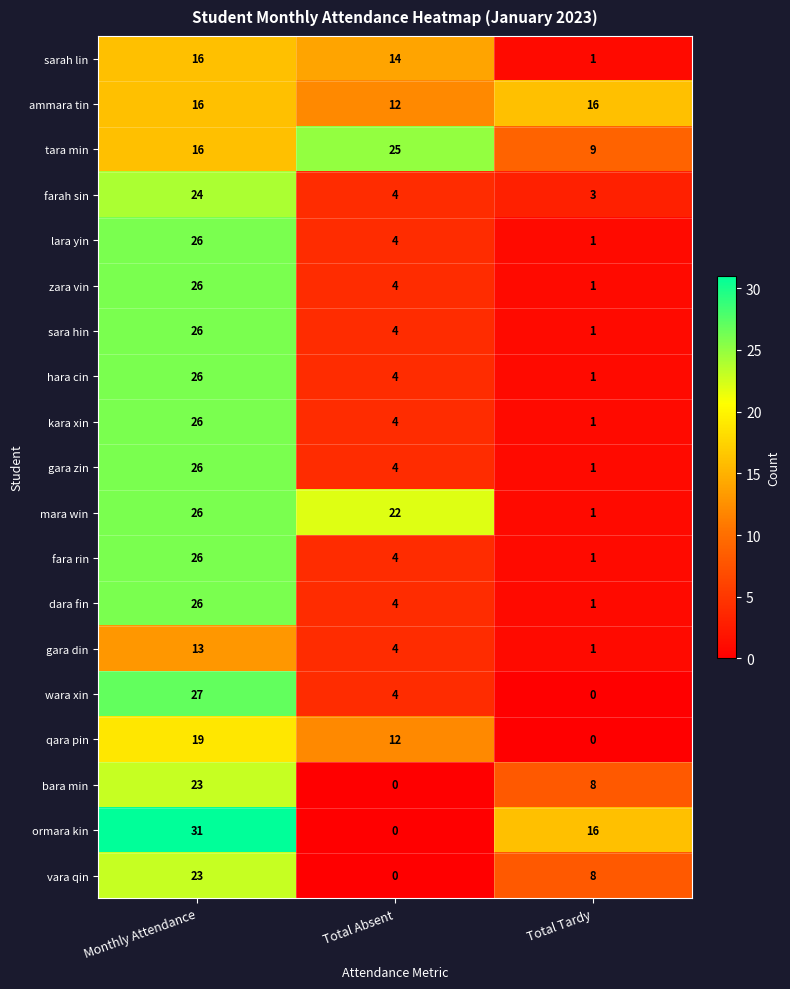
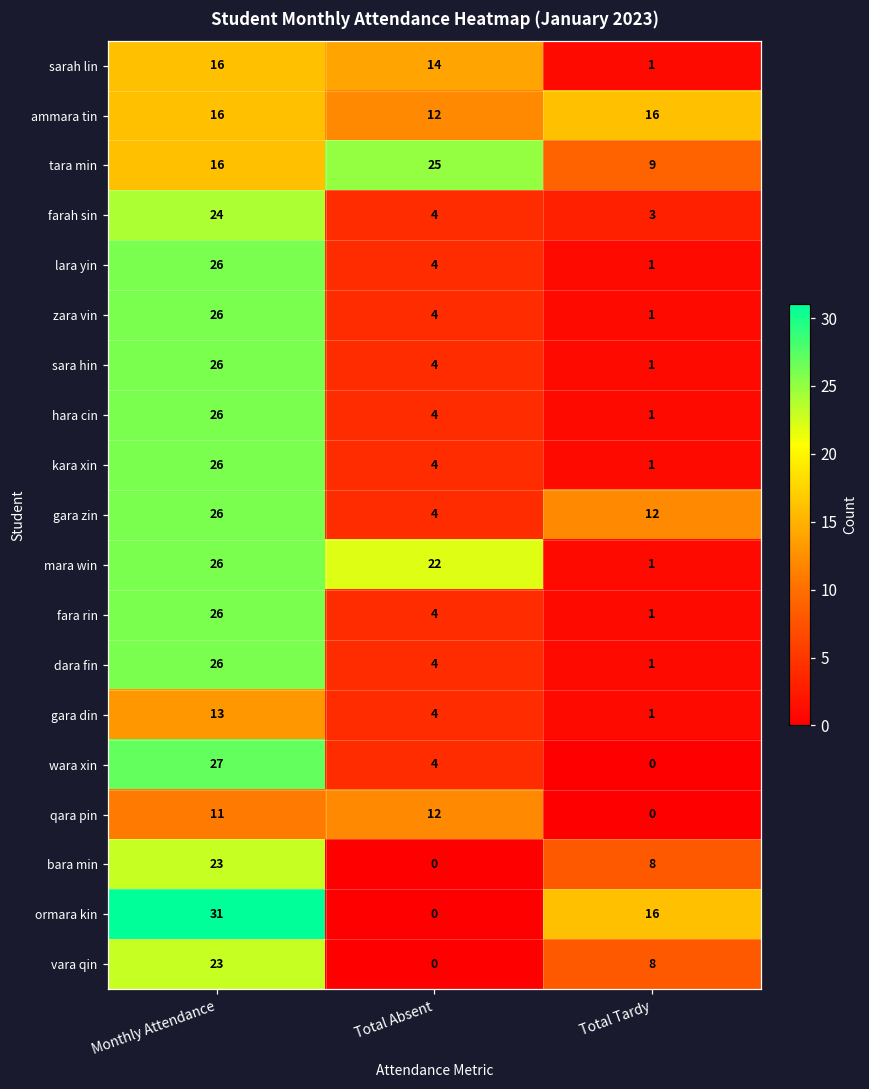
  {
    "sarah lin": {
      "Monthly Attendance": 16,
      "Total Absent": 14,
      "Total Tardy": 1
    },
    "ammara tin": {
      "Monthly Attendance": 16,
      "Total Absent": 12,
      "Total Tardy": 16
    },
    "tara min": {
      "Monthly Attendance": 16,
      "Total Absent": 25,
      "Total Tardy": 9
    },
    "farah sin": {
      "Monthly Attendance": 24,
      "Total Absent": 4,
      "Total Tardy": 3
    },
    "lara yin": {
      "Monthly Attendance": 26,
      "Total Absent": 4,
      "Total Tardy": 1
    },
    "zara vin": {
      "Monthly Attendance": 26,
      "Total Absent": 4,
      "Total Tardy": 1
    },
    "sara hin": {
      "Monthly Attendance": 26,
      "Total Absent": 4,
      "Total Tardy": 1
    },
    "hara cin": {
      "Monthly Attendance": 26,
      "Total Absent": 4,
      "Total Tardy": 1
    },
    "kara xin": {
      "Monthly Attendance": 26,
      "Total Absent": 4,
      "Total Tardy": 1
    },
    "gara zin": {
      "Monthly Attendance": 26,
      "Total Absent": 4,
-     "Total Tardy": 1
+     "Total Tardy": 12
    },
    "mara win": {
      "Monthly Attendance": 26,
      "Total Absent": 22,
      "Total Tardy": 1
    },
    "fara rin": {
      "Monthly Attendance": 26,
      "Total Absent": 4,
      "Total Tardy": 1
    },
    "dara fin": {
      "Monthly Attendance": 26,
      "Total Absent": 4,
      "Total Tardy": 1
    },
    "gara din": {
      "Monthly Attendance": 13,
      "Total Absent": 4,
      "Total Tardy": 1
    },
    "wara xin": {
      "Monthly Attendance": 27,
      "Total Absent": 4,
      "Total Tardy": 0
    },
    "qara pin": {
-     "Monthly Attendance": 19,
+     "Monthly Attendance": 11,
      "Total Absent": 12,
      "Total Tardy": 0
    },
    "bara min": {
      "Monthly Attendance": 23,
      "Total Absent": 0,
      "Total Tardy": 8
    },
    "ormara kin": {
      "Monthly Attendance": 31,
      "Total Absent": 0,
      "Total Tardy": 16
    },
    "vara qin": {
      "Monthly Attendance": 23,
      "Total Absent": 0,
      "Total Tardy": 8
    }
  }
